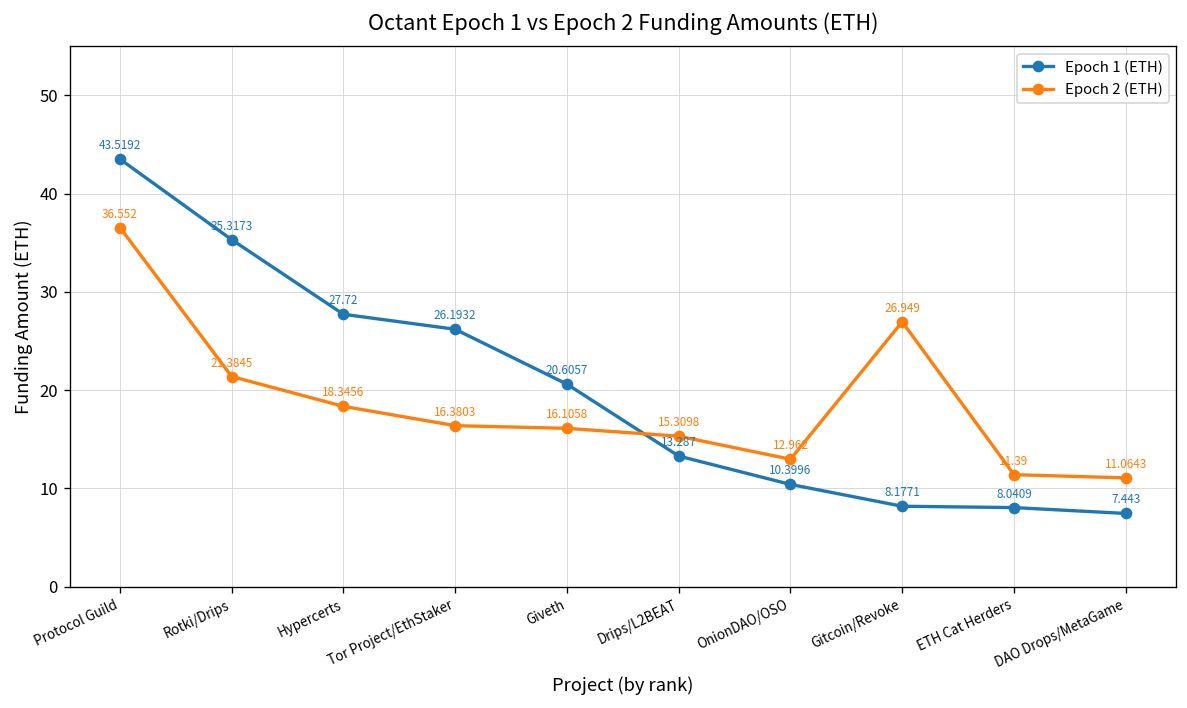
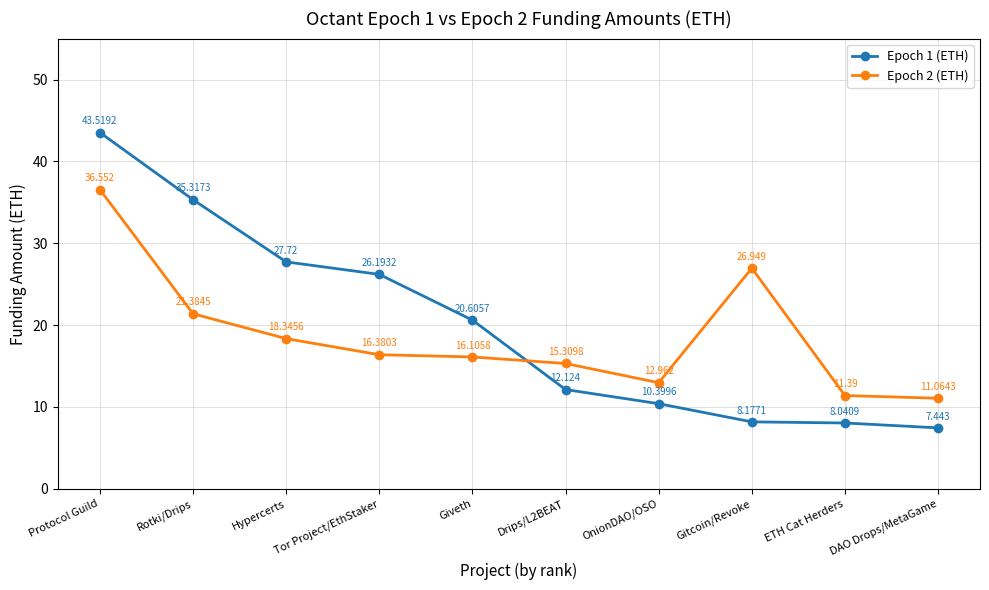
  {
    "Epoch 1 (ETH)": {
      "Protocol Guild": 43.5192,
      "Rotki/Drips": 35.3173,
      "Hypercerts": 27.72,
      "Tor Project/EthStaker": 26.1932,
      "Giveth": 20.6057,
-     "Drips/L2BEAT": 13.287,
+     "Drips/L2BEAT": 12.124,
      "OnionDAO/OSO": 10.3996,
      "Gitcoin/Revoke": 8.1771,
      "ETH Cat Herders": 8.0409,
      "DAO Drops/MetaGame": 7.443
    },
    "Epoch 2 (ETH)": {
      "Protocol Guild": 36.552,
      "Rotki/Drips": 21.3845,
      "Hypercerts": 18.3456,
      "Tor Project/EthStaker": 16.3803,
      "Giveth": 16.1058,
      "Drips/L2BEAT": 15.3098,
      "OnionDAO/OSO": 12.962,
      "Gitcoin/Revoke": 26.949,
      "ETH Cat Herders": 11.39,
      "DAO Drops/MetaGame": 11.0643
    }
  }
